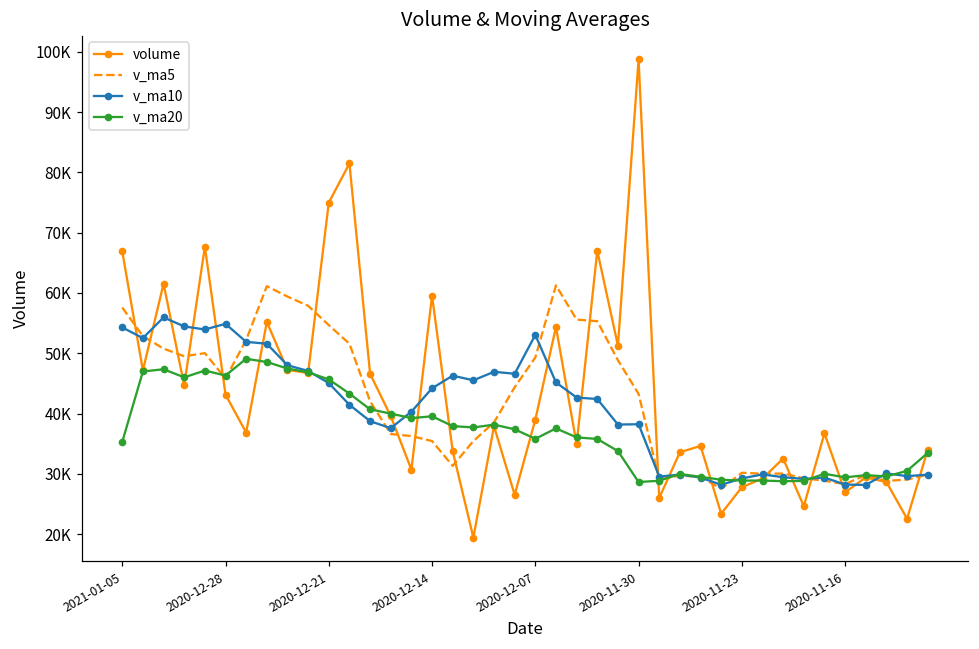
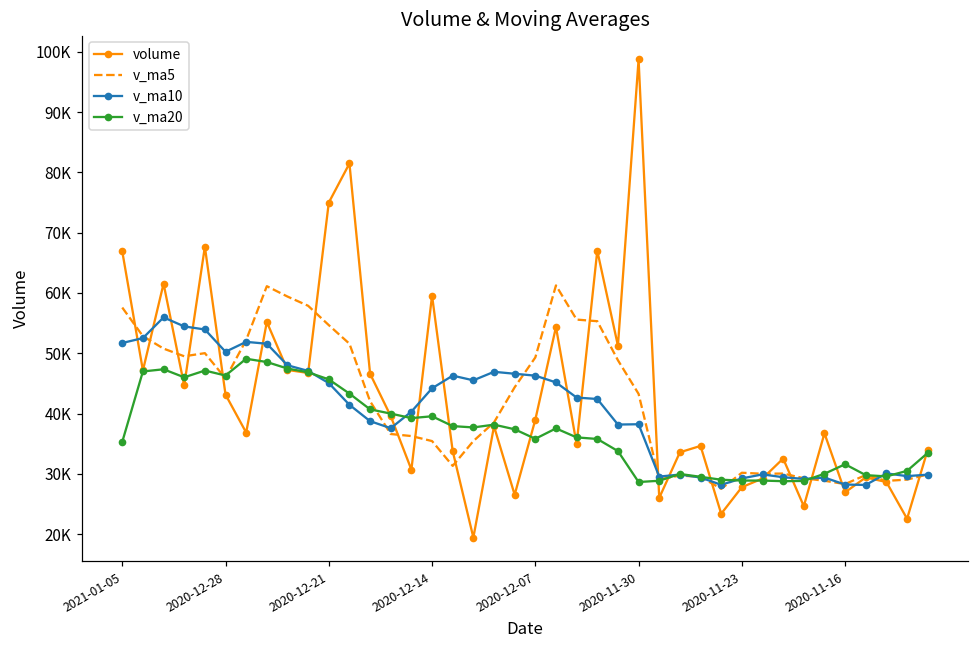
  {
    "v_ma10": {
-     "2021-01-05": 54000,
-     "2020-12-28": 55000,
+     "2021-01-05": 52000,
+     "2020-12-28": 50000,
      "2020-12-21": 45000,
      "2020-12-14": 44000,
-     "2020-12-07": 53000,
+     "2020-12-07": 46000,
      "2020-11-30": 38000
    },
    "v_ma20": {
      "2021-01-05": 35000,
      "2020-12-28": 46000,
      "2020-12-21": 46000,
      "2020-12-14": 40000,
      "2020-12-07": 36000,
      "2020-11-30": 29000,
-     "2020-11-16": 29000
+     "2020-11-16": 32000
    }
  }
